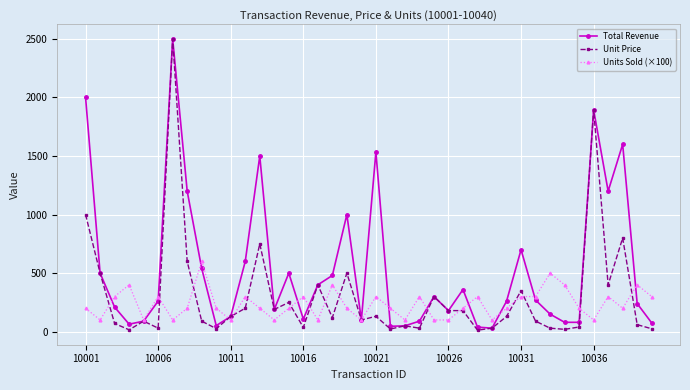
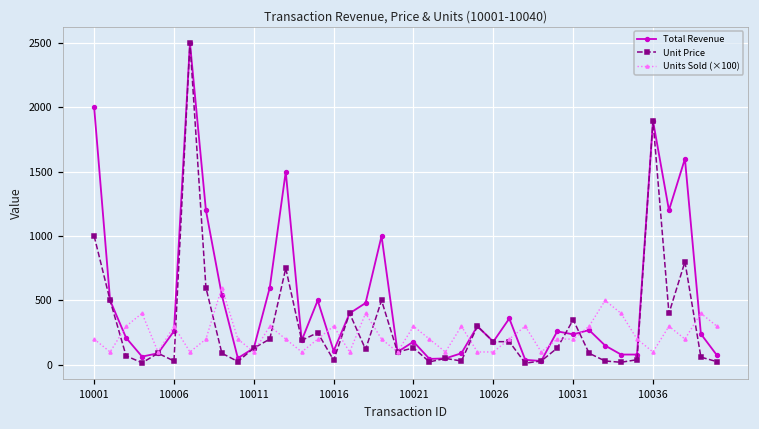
  {
    "Total Revenue": {
      "10001": 2000,
      "10006": 260,
      "10016": 110,
-     "10021": 1540,
-     "10031": 700
+     "10021": 180,
+     "10031": 240
    },
    "Unit Price": {
      "10001": 1000,
      "10006": 30,
      "10016": 40,
      "10021": 130,
      "10031": 350
    },
    "Units Sold (×100)": {
      "10001": 200,
      "10006": 300,
      "10011": 100,
      "10016": 300,
      "10021": 300,
      "10026": 100,
-     "10031": 300,
+     "10031": 200,
      "10036": 100
    }
  }
